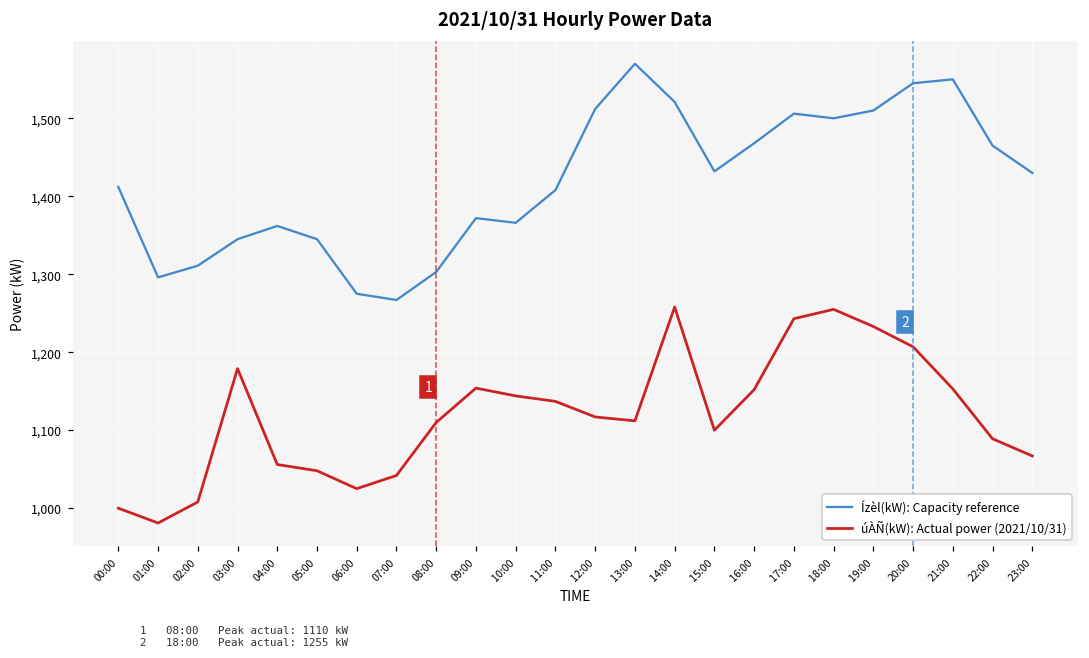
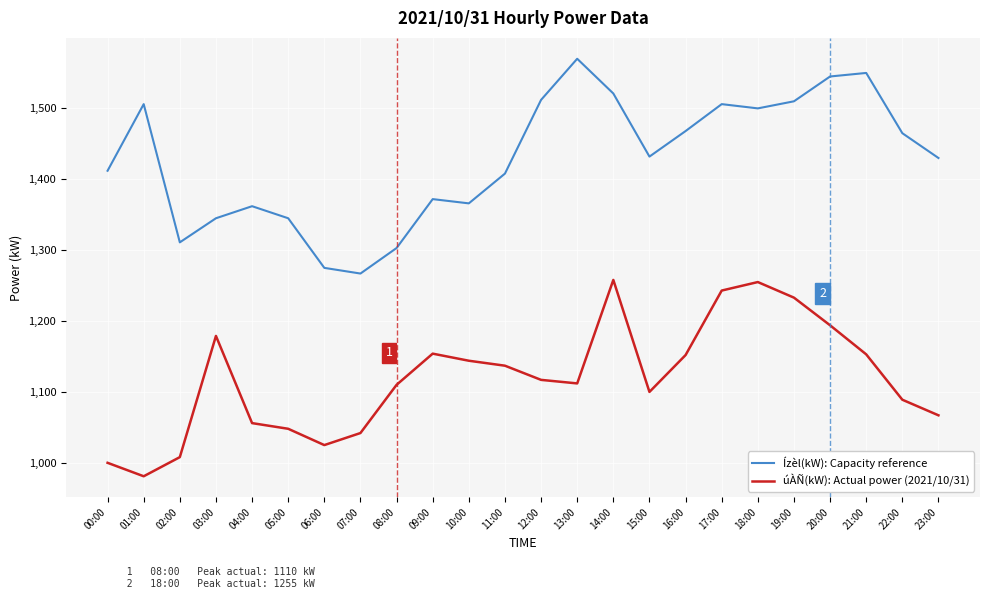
  {
    "Ízèl(kW): Capacity reference": {
      "00:00": "1,410",
-     "01:00": "1,300",
+     "01:00": "1,510",
      "02:00": "1,310",
      "03:00": "1,350",
      "04:00": "1,360",
      "05:00": "1,350",
      "06:00": "1,280",
      "07:00": "1,270",
      "08:00": "1,300",
      "09:00": "1,370",
      "10:00": "1,370",
      "11:00": "1,410",
      "12:00": "1,510",
      "13:00": "1,570",
      "14:00": "1,520",
      "15:00": "1,430",
      "16:00": "1,470",
      "17:00": "1,510",
      "18:00": "1,500",
      "19:00": "1,510",
      "20:00": "1,550",
      "21:00": "1,550",
      "22:00": "1,470",
      "23:00": "1,430"
    },
    "úÀÑ(kW): Actual power (2021/10/31)": {
      "00:00": "1,000",
      "01:00": "980",
      "02:00": "1,010",
      "03:00": "1,180",
      "04:00": "1,060",
      "05:00": "1,050",
      "06:00": "1,030",
      "07:00": "1,040",
      "08:00": "1,110",
      "09:00": "1,150",
      "10:00": "1,140",
      "11:00": "1,140",
      "12:00": "1,120",
      "13:00": "1,110",
      "14:00": "1,260",
      "15:00": "1,100",
      "16:00": "1,150",
      "17:00": "1,240",
      "18:00": "1,260",
      "19:00": "1,230",
-     "20:00": "1,210",
+     "20:00": "1,190",
      "21:00": "1,150",
      "22:00": "1,090",
      "23:00": "1,070"
    }
  }
